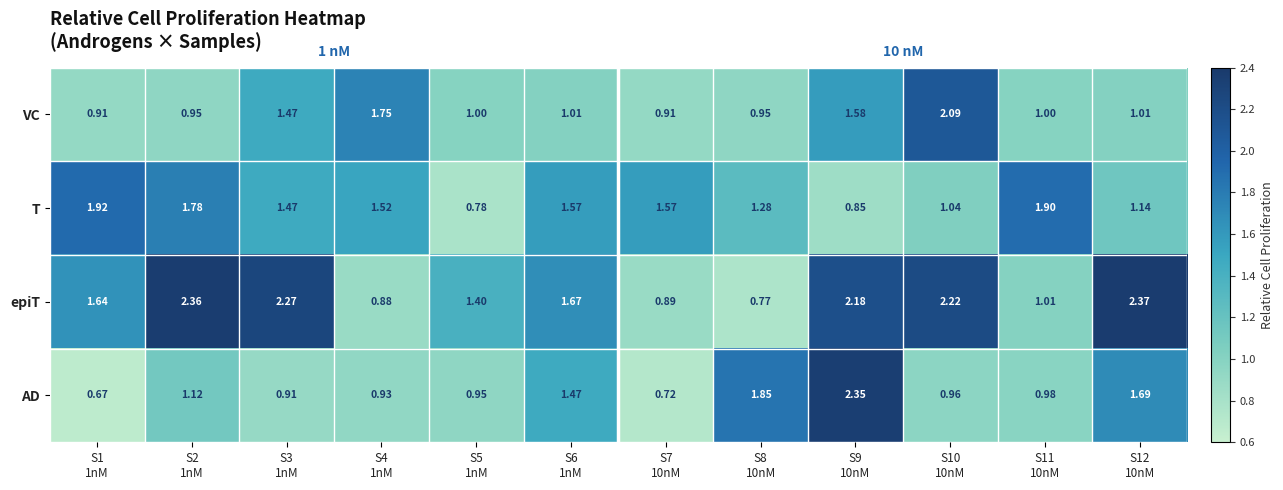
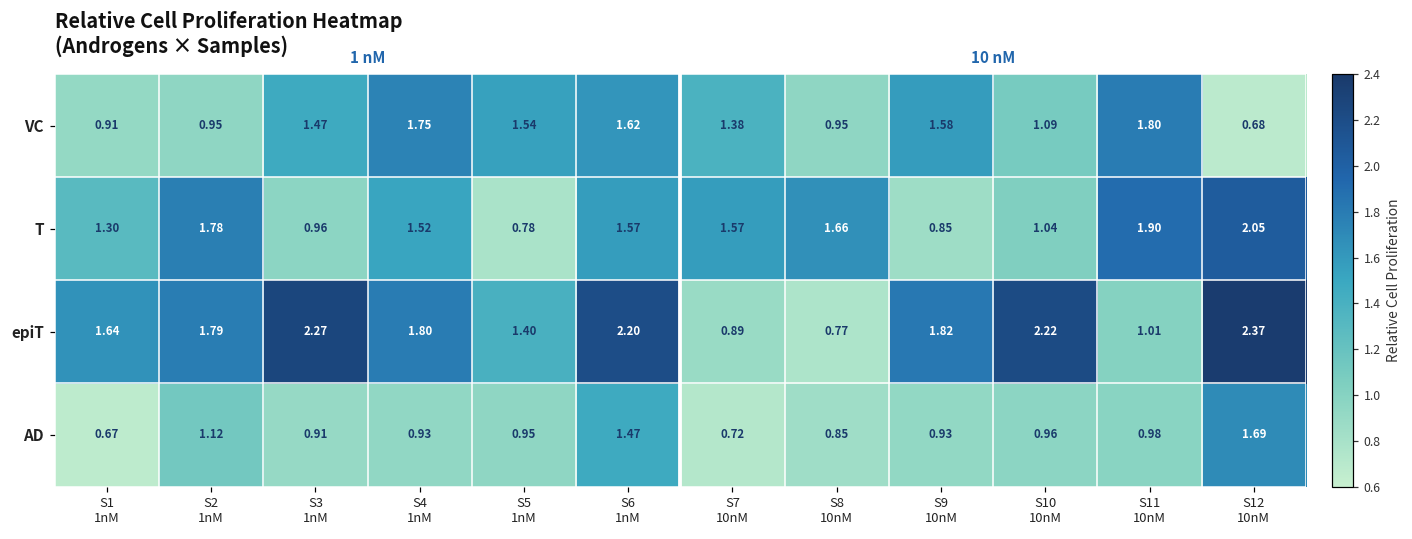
  {
    "VC": {
      "S1 1nM": 0.91,
      "S2 1nM": 0.95,
      "S3 1nM": 1.47,
      "S4 1nM": 1.75,
-     "S5 1nM": 1.00,
-     "S6 1nM": 1.01,
-     "S7 10nM": 0.91,
+     "S5 1nM": 1.54,
+     "S6 1nM": 1.62,
+     "S7 10nM": 1.38,
      "S8 10nM": 0.95,
      "S9 10nM": 1.58,
-     "S10 10nM": 2.09,
-     "S11 10nM": 1.00,
-     "S12 10nM": 1.01
+     "S10 10nM": 1.09,
+     "S11 10nM": 1.80,
+     "S12 10nM": 0.68
    },
    "T": {
-     "S1 1nM": 1.92,
+     "S1 1nM": 1.30,
      "S2 1nM": 1.78,
-     "S3 1nM": 1.47,
+     "S3 1nM": 0.96,
      "S4 1nM": 1.52,
      "S5 1nM": 0.78,
      "S6 1nM": 1.57,
      "S7 10nM": 1.57,
-     "S8 10nM": 1.28,
+     "S8 10nM": 1.66,
      "S9 10nM": 0.85,
      "S10 10nM": 1.04,
      "S11 10nM": 1.90,
-     "S12 10nM": 1.14
+     "S12 10nM": 2.05
    },
    "epiT": {
      "S1 1nM": 1.64,
-     "S2 1nM": 2.36,
+     "S2 1nM": 1.79,
      "S3 1nM": 2.27,
-     "S4 1nM": 0.88,
+     "S4 1nM": 1.80,
      "S5 1nM": 1.40,
-     "S6 1nM": 1.67,
+     "S6 1nM": 2.20,
      "S7 10nM": 0.89,
      "S8 10nM": 0.77,
-     "S9 10nM": 2.18,
+     "S9 10nM": 1.82,
      "S10 10nM": 2.22,
      "S11 10nM": 1.01,
      "S12 10nM": 2.37
    },
    "AD": {
      "S1 1nM": 0.67,
      "S2 1nM": 1.12,
      "S3 1nM": 0.91,
      "S4 1nM": 0.93,
      "S5 1nM": 0.95,
      "S6 1nM": 1.47,
      "S7 10nM": 0.72,
-     "S8 10nM": 1.85,
-     "S9 10nM": 2.35,
+     "S8 10nM": 0.85,
+     "S9 10nM": 0.93,
      "S10 10nM": 0.96,
      "S11 10nM": 0.98,
      "S12 10nM": 1.69
    }
  }
